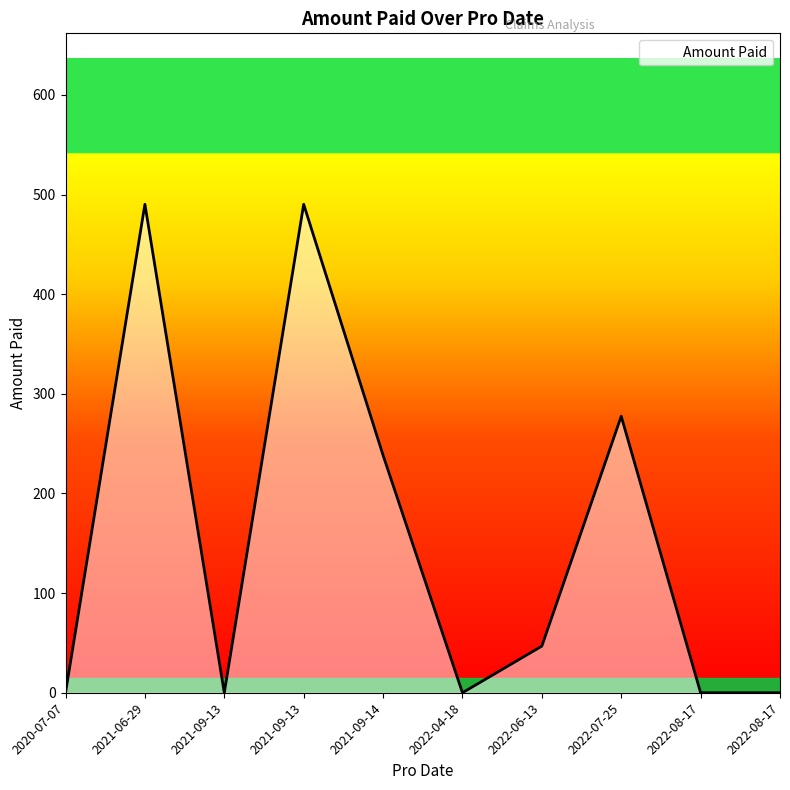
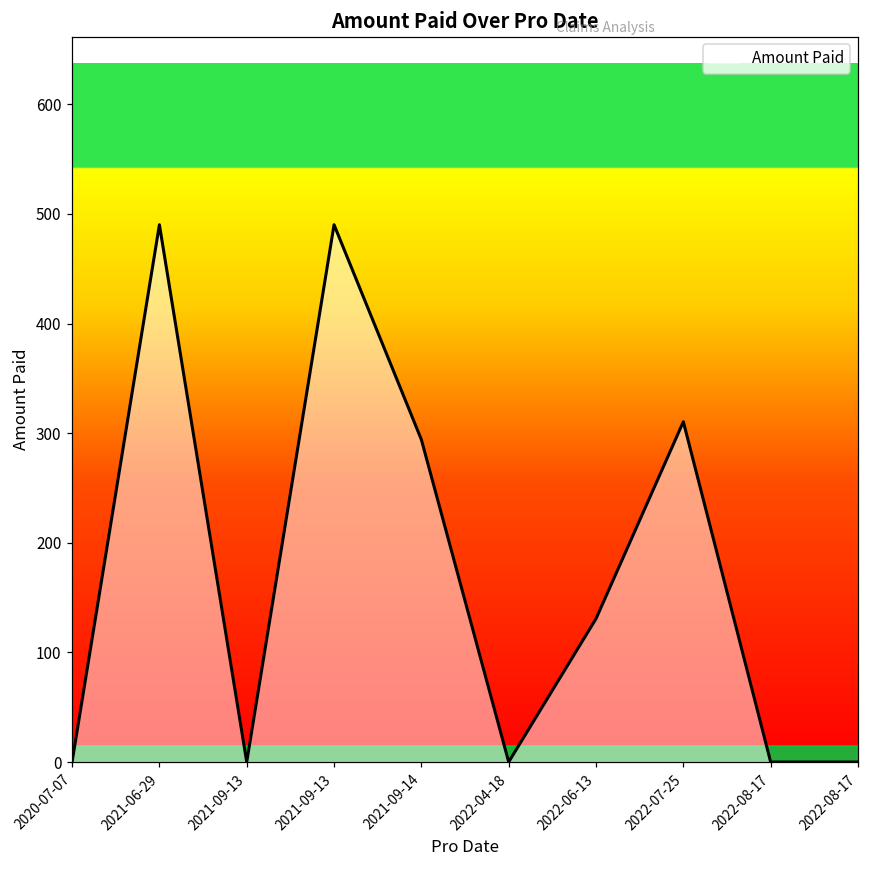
  {
    "2021-06-29": 490,
-   "2021-09-14": 240,
-   "2022-06-13": 50,
-   "2022-07-25": 280
+   "2021-09-14": 290,
+   "2022-06-13": 130,
+   "2022-07-25": 310
  }
